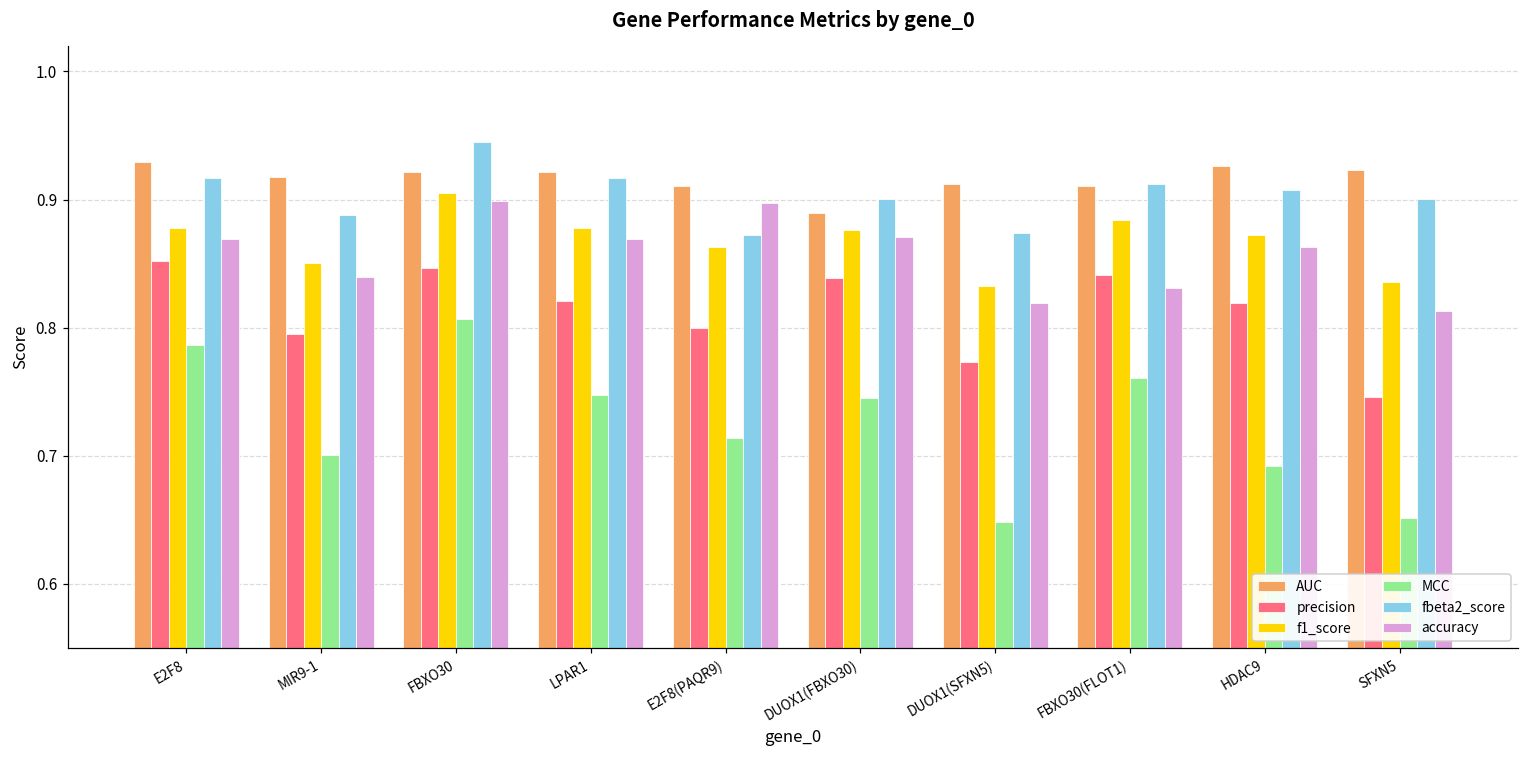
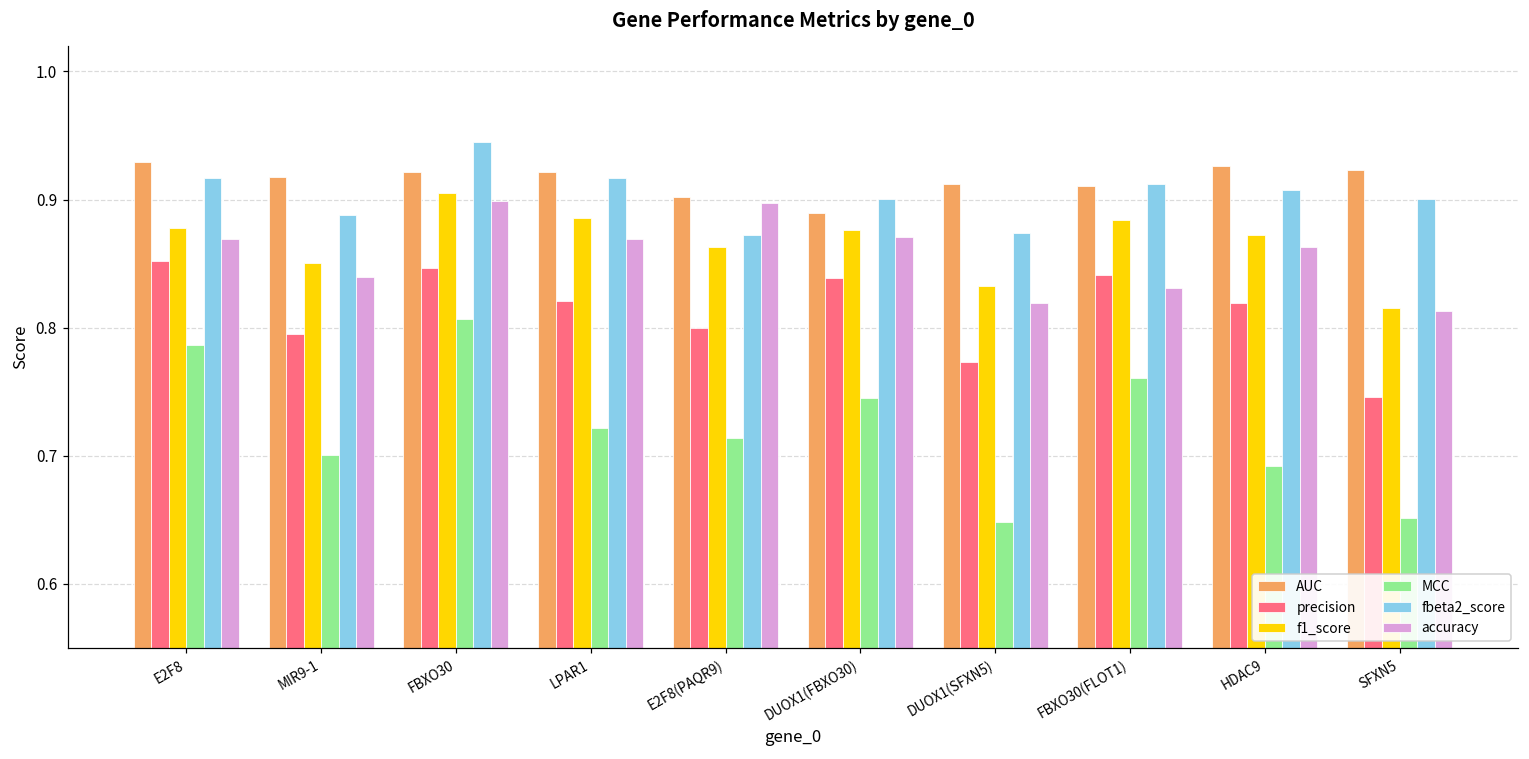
  {
    "AUC": {
      "E2F8": 0.929,
      "MIR9-1": 0.917,
      "FBXO30": 0.922,
      "LPAR1": 0.922,
-     "E2F8(PAQR9)": 0.910,
+     "E2F8(PAQR9)": 0.902,
      "DUOX1(FBXO30)": 0.889,
      "DUOX1(SFXN5)": 0.912,
      "FBXO30(FLOT1)": 0.911,
      "HDAC9": 0.926,
      "SFXN5": 0.923
    },
    "precision": {
      "E2F8": 0.852,
      "MIR9-1": 0.795,
      "FBXO30": 0.846,
      "LPAR1": 0.821,
      "E2F8(PAQR9)": 0.799,
      "DUOX1(FBXO30)": 0.839,
      "DUOX1(SFXN5)": 0.773,
      "FBXO30(FLOT1)": 0.841,
      "HDAC9": 0.819,
      "SFXN5": 0.746
    },
    "f1_score": {
      "E2F8": 0.878,
      "MIR9-1": 0.851,
      "FBXO30": 0.905,
-     "LPAR1": 0.878,
+     "LPAR1": 0.886,
      "E2F8(PAQR9)": 0.863,
      "DUOX1(FBXO30)": 0.876,
      "DUOX1(SFXN5)": 0.833,
      "FBXO30(FLOT1)": 0.884,
      "HDAC9": 0.872,
-     "SFXN5": 0.836
+     "SFXN5": 0.815
    },
    "MCC": {
      "E2F8": 0.787,
      "MIR9-1": 0.701,
      "FBXO30": 0.807,
-     "LPAR1": 0.747,
+     "LPAR1": 0.722,
      "E2F8(PAQR9)": 0.714,
      "DUOX1(FBXO30)": 0.745,
      "DUOX1(SFXN5)": 0.648,
      "FBXO30(FLOT1)": 0.761,
      "HDAC9": 0.692,
      "SFXN5": 0.652
    },
    "fbeta2_score": {
      "E2F8": 0.917,
      "MIR9-1": 0.888,
      "FBXO30": 0.945,
      "LPAR1": 0.916,
      "E2F8(PAQR9)": 0.872,
      "DUOX1(FBXO30)": 0.901,
      "DUOX1(SFXN5)": 0.873,
      "FBXO30(FLOT1)": 0.912,
      "HDAC9": 0.907,
      "SFXN5": 0.901
    },
    "accuracy": {
      "E2F8": 0.869,
      "MIR9-1": 0.840,
      "FBXO30": 0.899,
      "LPAR1": 0.869,
      "E2F8(PAQR9)": 0.897,
      "DUOX1(FBXO30)": 0.871,
      "DUOX1(SFXN5)": 0.819,
      "FBXO30(FLOT1)": 0.831,
      "HDAC9": 0.863,
      "SFXN5": 0.813
    }
  }
